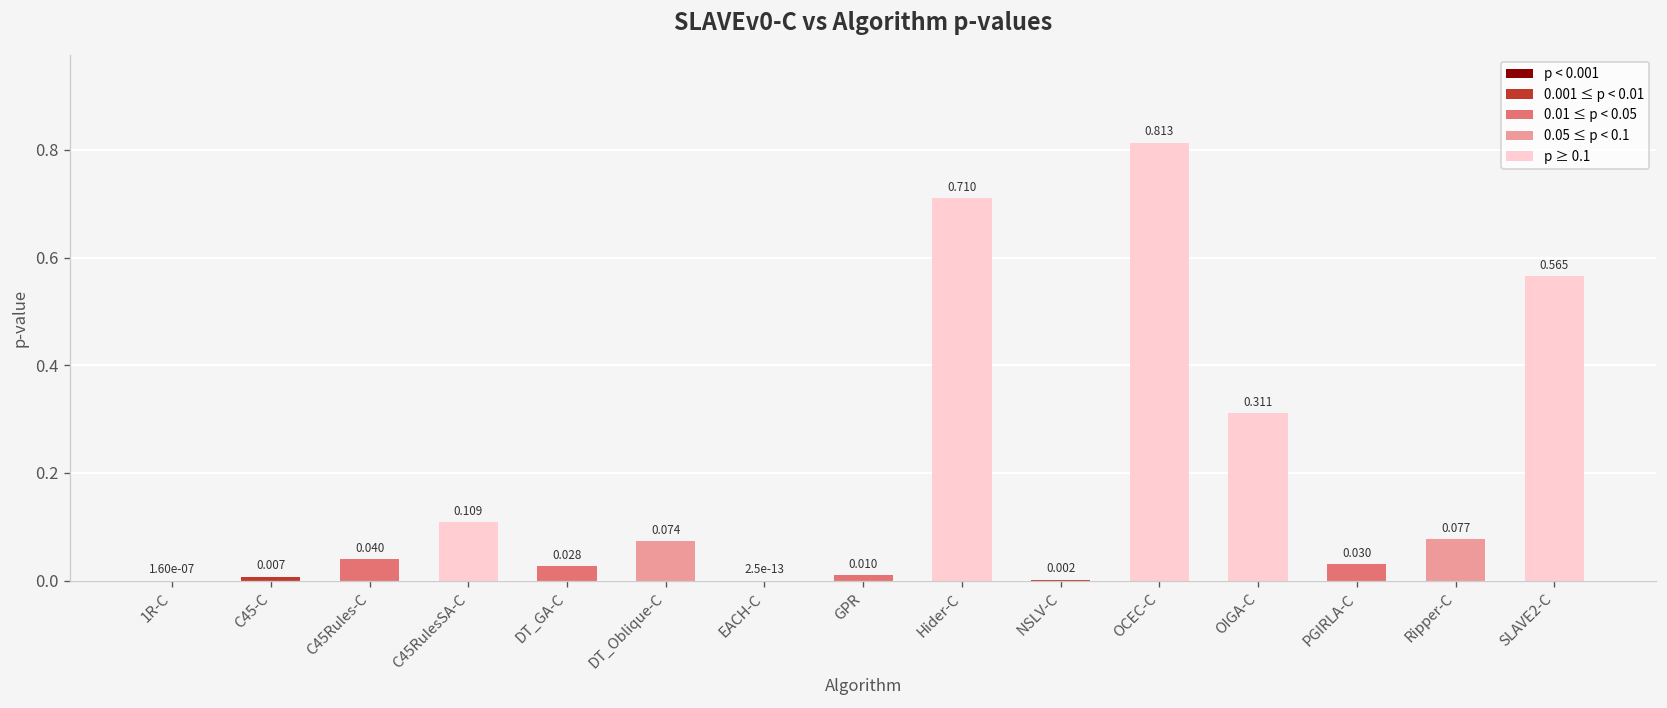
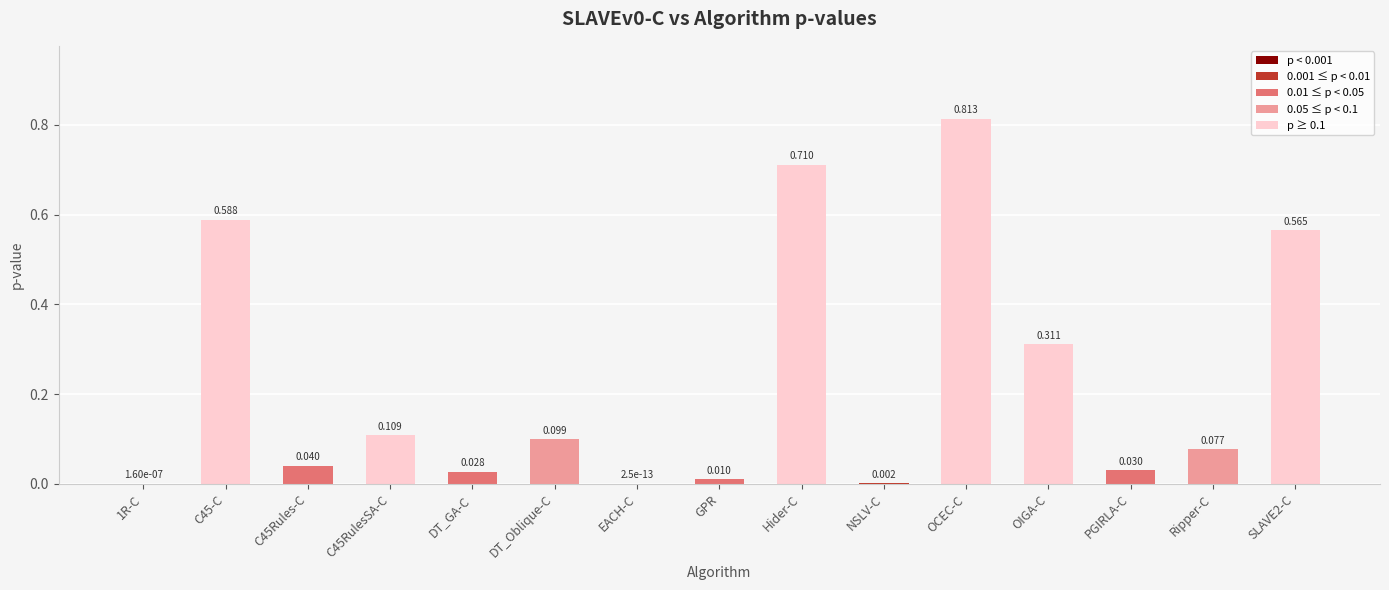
  {
    "1R-C": "1.60e-07",
-   "C45-C": "0.007",
+   "C45-C": "0.588",
    "C45Rules-C": "0.040",
    "C45RulesSA-C": "0.109",
    "DT_GA-C": "0.028",
-   "DT_Oblique-C": "0.074",
+   "DT_Oblique-C": "0.099",
    "EACH-C": "2.5e-13",
    "GPR": "0.010",
    "Hider-C": "0.710",
    "NSLV-C": "0.002",
    "OCEC-C": "0.813",
    "OIGA-C": "0.311",
    "PGIRLA-C": "0.030",
    "Ripper-C": "0.077",
    "SLAVE2-C": "0.565"
  }
